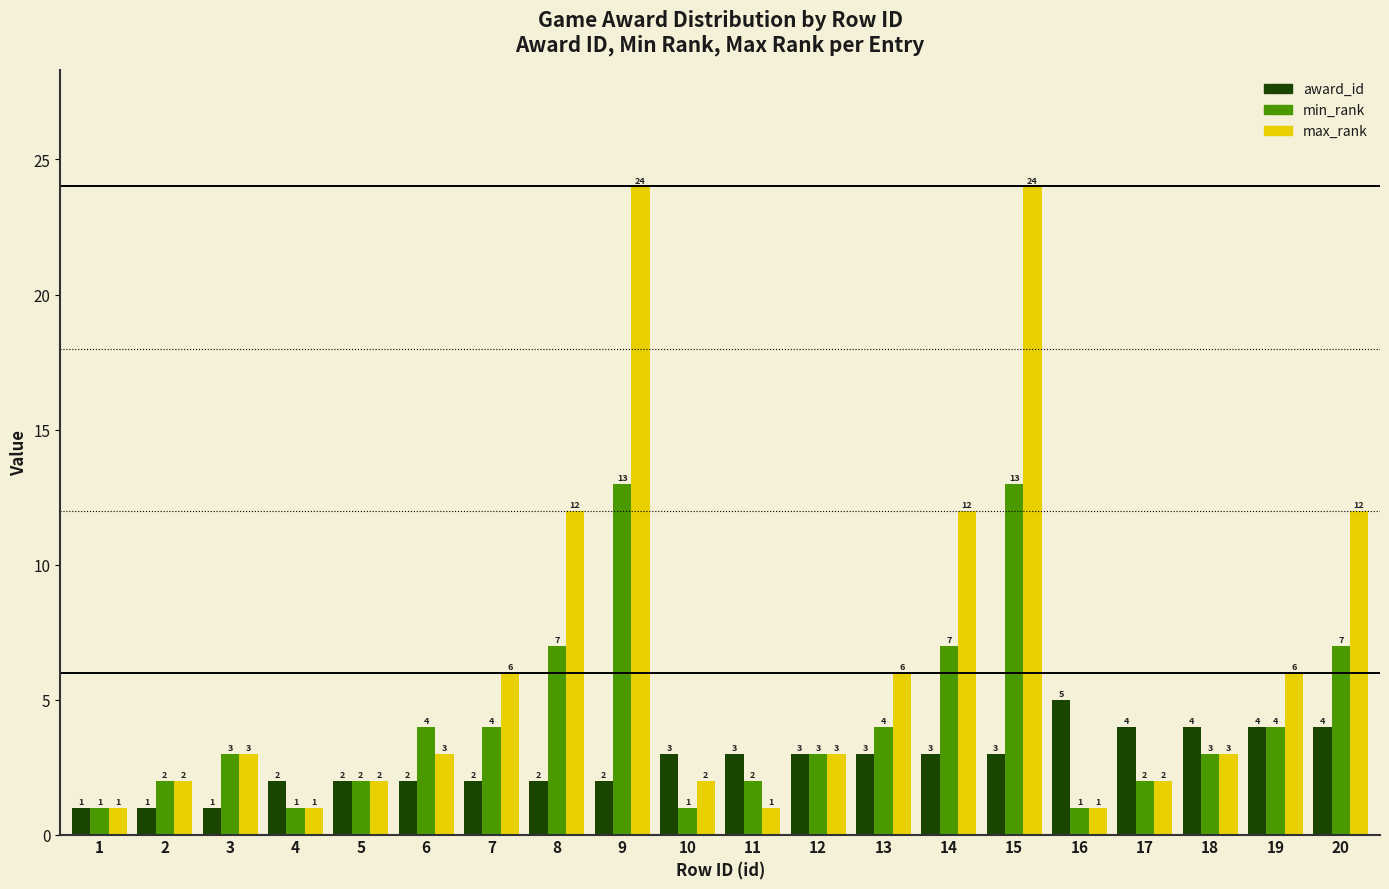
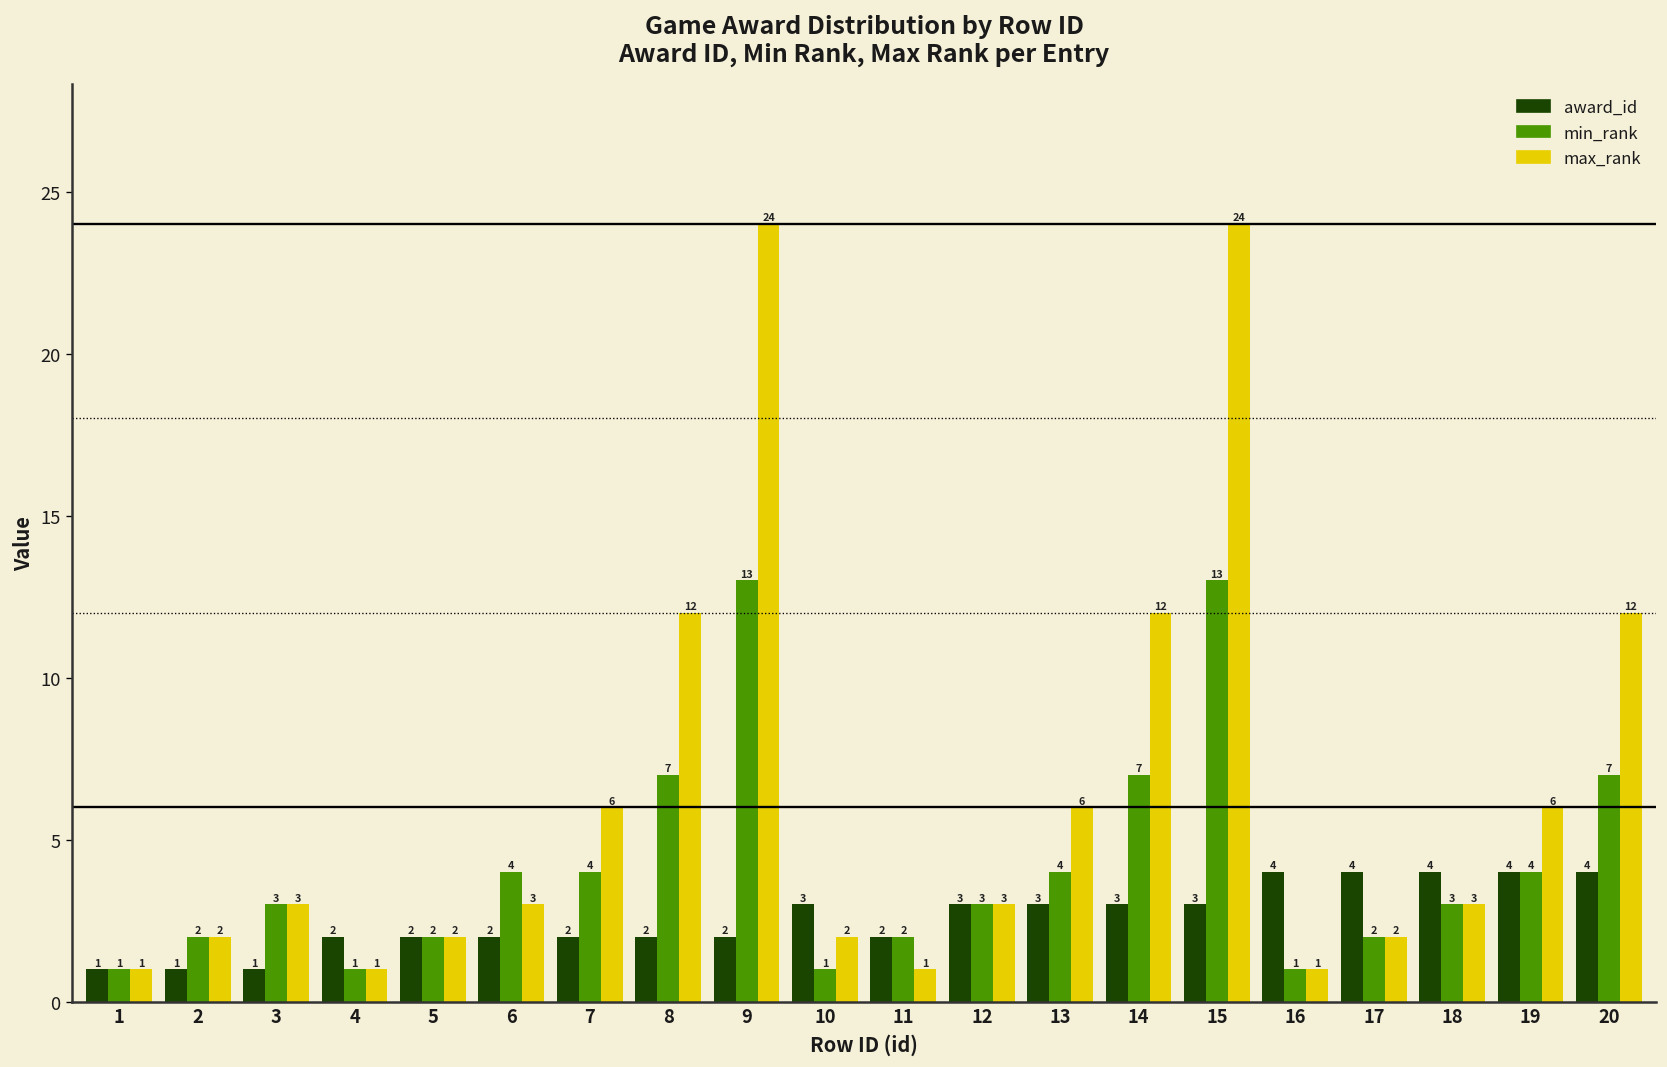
  {
    "award_id": {
      "1": 1,
      "2": 1,
      "3": 1,
      "4": 2,
      "5": 2,
      "6": 2,
      "7": 2,
      "8": 2,
      "9": 2,
      "10": 3,
-     "11": 3,
+     "11": 2,
      "12": 3,
      "13": 3,
      "14": 3,
      "15": 3,
-     "16": 5,
+     "16": 4,
      "17": 4,
      "18": 4,
      "19": 4,
      "20": 4
    },
    "min_rank": {
      "1": 1,
      "2": 2,
      "3": 3,
      "4": 1,
      "5": 2,
      "6": 4,
      "7": 4,
      "8": 7,
      "9": 13,
      "10": 1,
      "11": 2,
      "12": 3,
      "13": 4,
      "14": 7,
      "15": 13,
      "16": 1,
      "17": 2,
      "18": 3,
      "19": 4,
      "20": 7
    },
    "max_rank": {
      "1": 1,
      "2": 2,
      "3": 3,
      "4": 1,
      "5": 2,
      "6": 3,
      "7": 6,
      "8": 12,
      "9": 24,
      "10": 2,
      "11": 1,
      "12": 3,
      "13": 6,
      "14": 12,
      "15": 24,
      "16": 1,
      "17": 2,
      "18": 3,
      "19": 6,
      "20": 12
    }
  }
